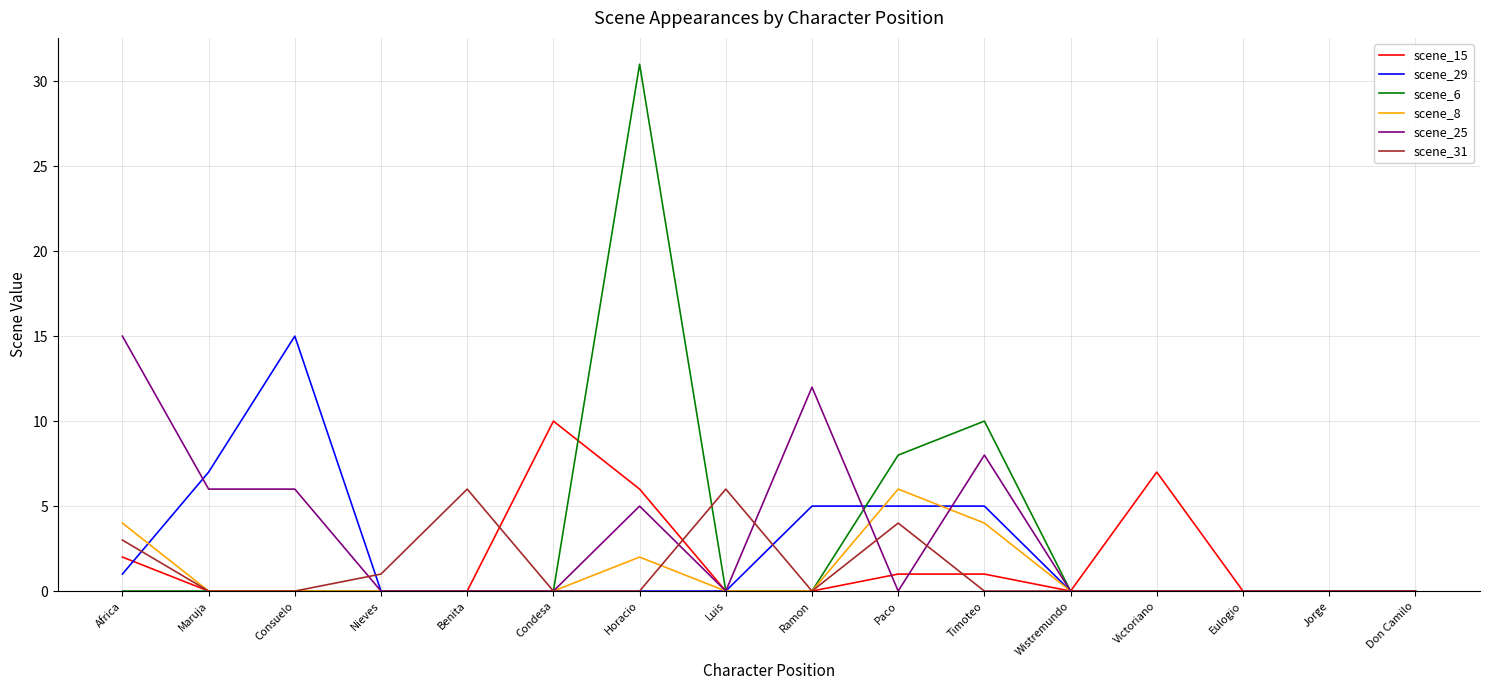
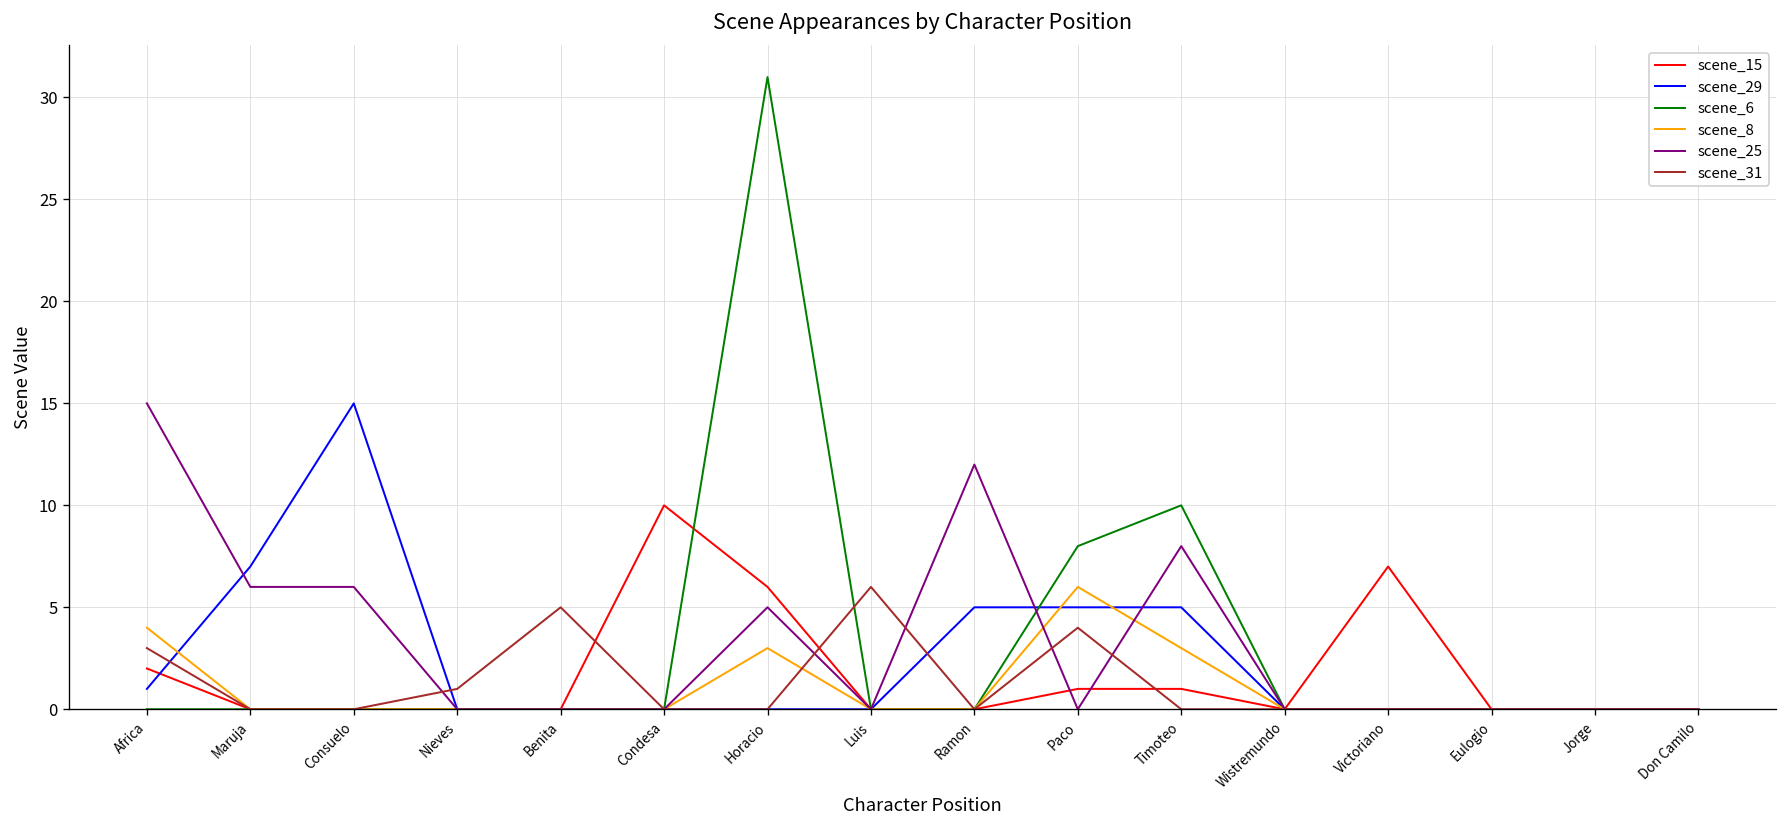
  {
    "scene_15": {
      "Africa": 2,
      "Condesa": 10,
      "Horacio": 6,
      "Paco": 1,
      "Timoteo": 1,
      "Victoriano": 7
    },
    "scene_29": {
      "Africa": 1,
      "Maruja": 7,
      "Consuelo": 15,
      "Ramon": 5,
      "Paco": 5,
      "Timoteo": 5
    },
    "scene_6": {
      "Africa": 0,
      "Horacio": 31,
      "Paco": 8,
      "Timoteo": 10
    },
    "scene_8": {
      "Africa": 4,
-     "Horacio": 2,
+     "Horacio": 3,
      "Paco": 6,
-     "Timoteo": 4
+     "Timoteo": 3
    },
    "scene_25": {
      "Africa": 15,
      "Maruja": 6,
      "Consuelo": 6,
      "Horacio": 5,
      "Ramon": 12,
      "Paco": 0,
      "Timoteo": 8
    },
    "scene_31": {
      "Africa": 3,
      "Nieves": 1,
-     "Benita": 6,
+     "Benita": 5,
      "Luis": 6,
      "Paco": 4,
      "Timoteo": 0
    }
  }
